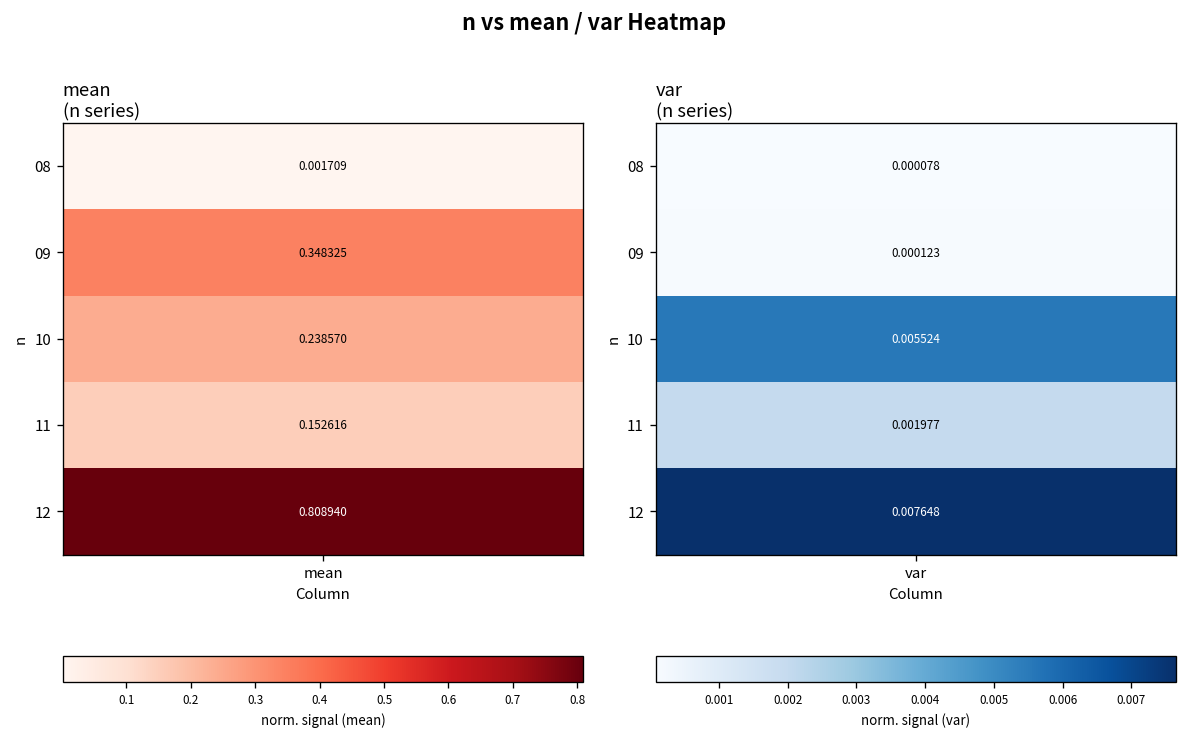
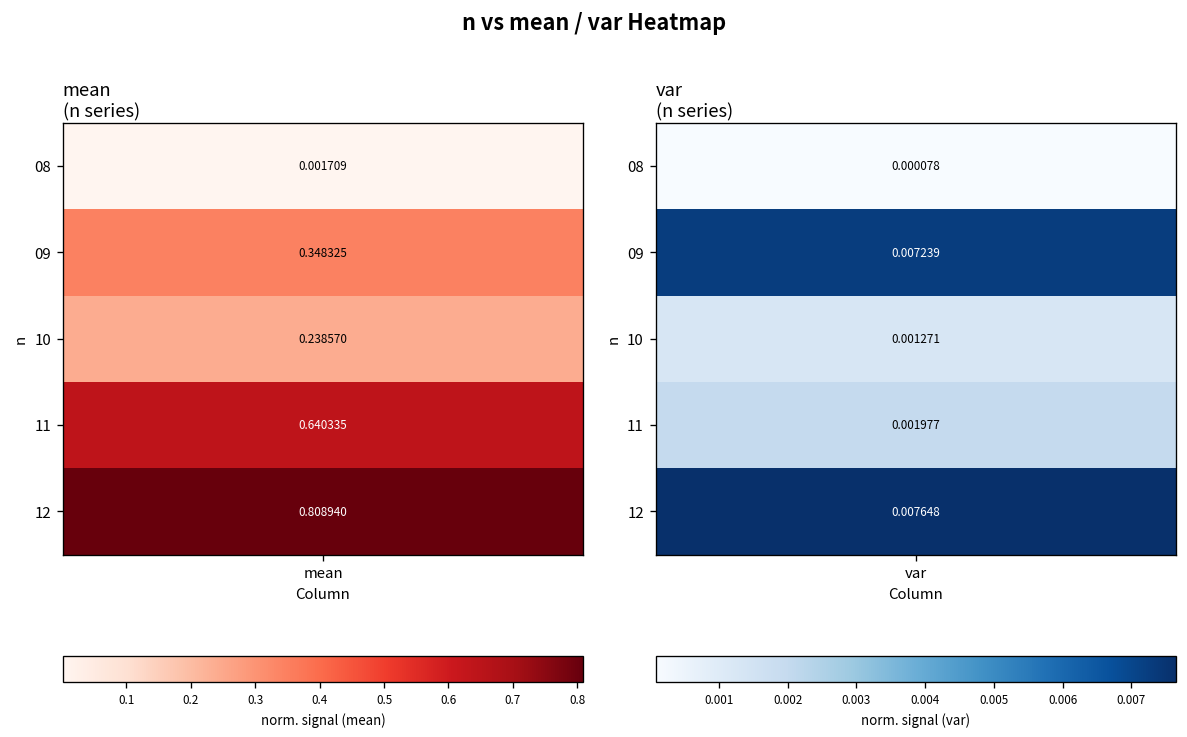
  {
    "mean (n series)": {
      "08": {
        "mean": 0.001709
      },
      "09": {
        "mean": 0.348325
      },
      "10": {
        "mean": 0.238570
      },
      "11": {
-       "mean": 0.152616
+       "mean": 0.640335
      },
      "12": {
        "mean": 0.808940
      }
    },
    "var (n series)": {
      "08": {
        "var": 0.000078
      },
      "09": {
-       "var": 0.000123
+       "var": 0.007239
      },
      "10": {
-       "var": 0.005524
+       "var": 0.001271
      },
      "11": {
        "var": 0.001977
      },
      "12": {
        "var": 0.007648
      }
    }
  }
